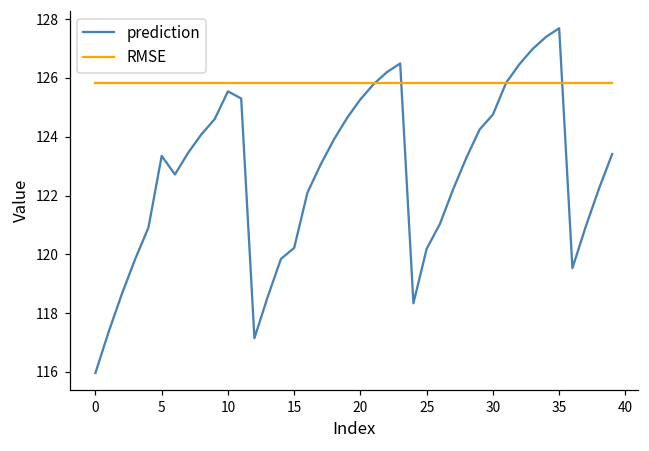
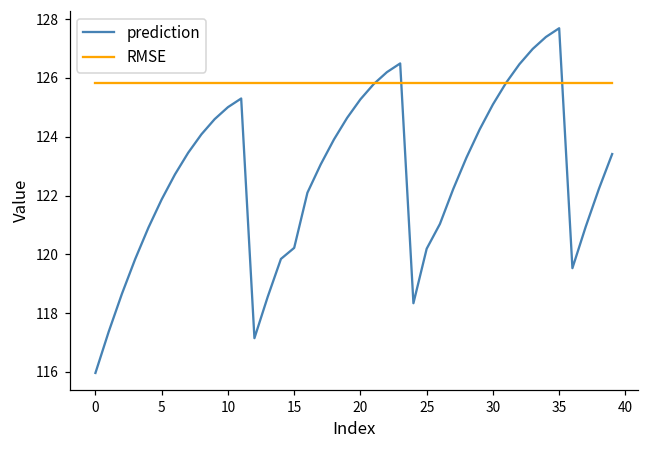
  {
    "prediction": {
      "0": 116.0,
-     "5": 123.3,
-     "10": 125.5,
+     "5": 121.9,
+     "10": 125.0,
      "15": 120.2,
      "20": 125.3,
      "25": 120.2,
-     "30": 124.8,
+     "30": 125.1,
      "35": 127.7
    },
    "RMSE": {
      "0": 125.8,
      "5": 125.8,
      "10": 125.8,
      "15": 125.8,
      "20": 125.8,
      "25": 125.8,
      "30": 125.8,
      "35": 125.8
    }
  }
